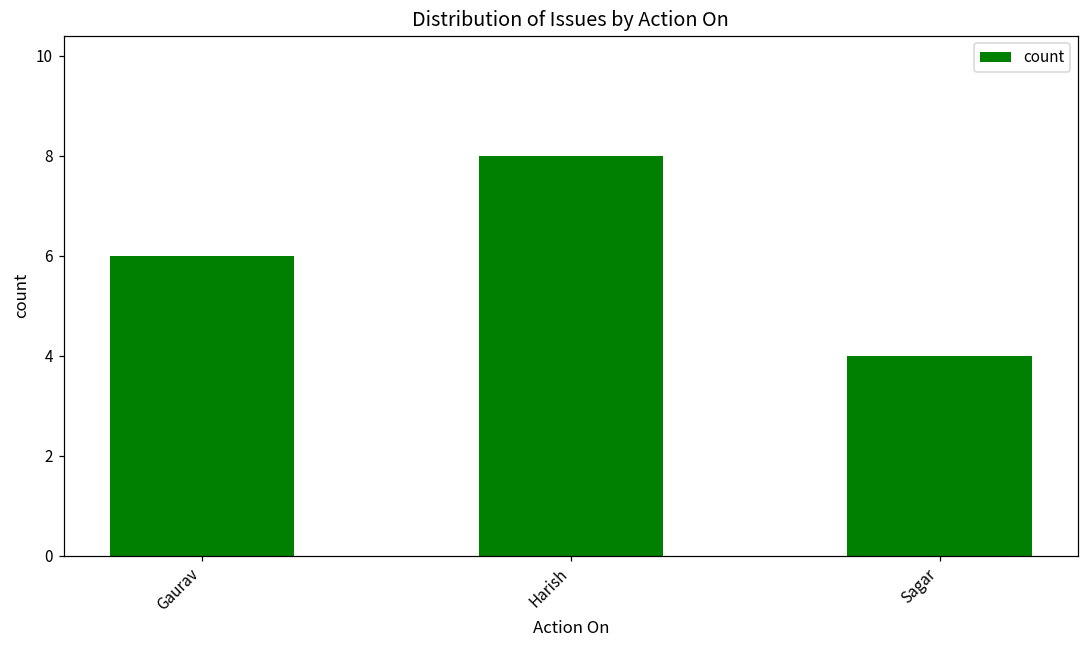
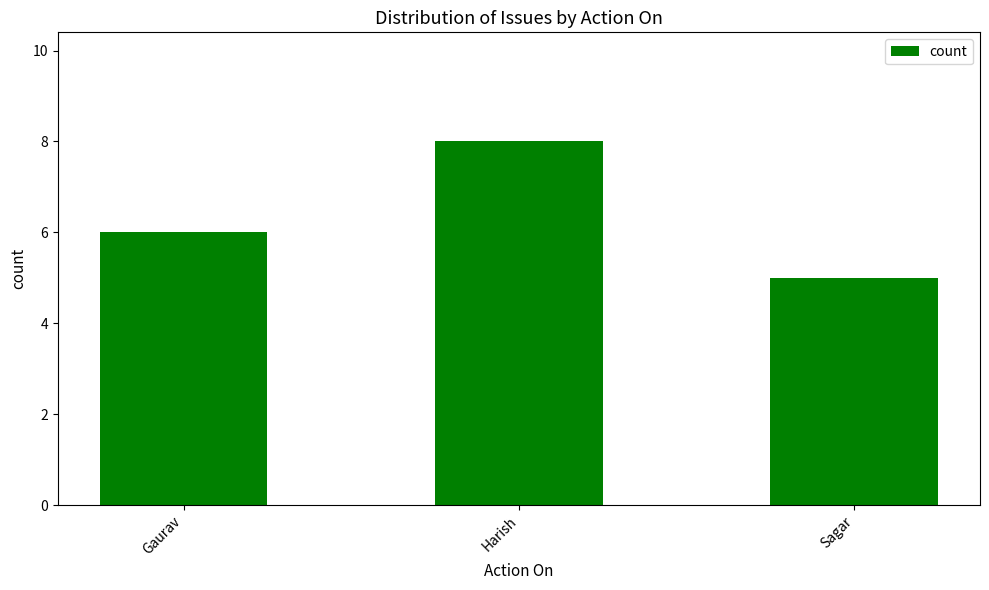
  {
    "Gaurav": 6,
    "Harish": 8,
-   "Sagar": 4
+   "Sagar": 5
  }
